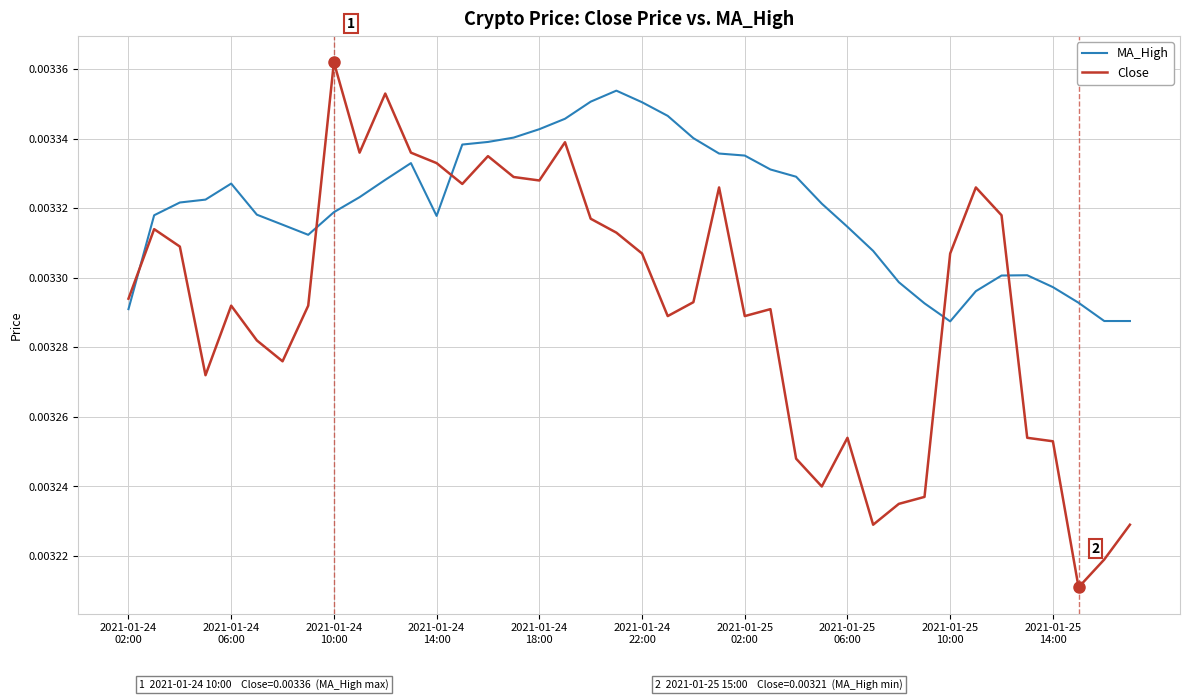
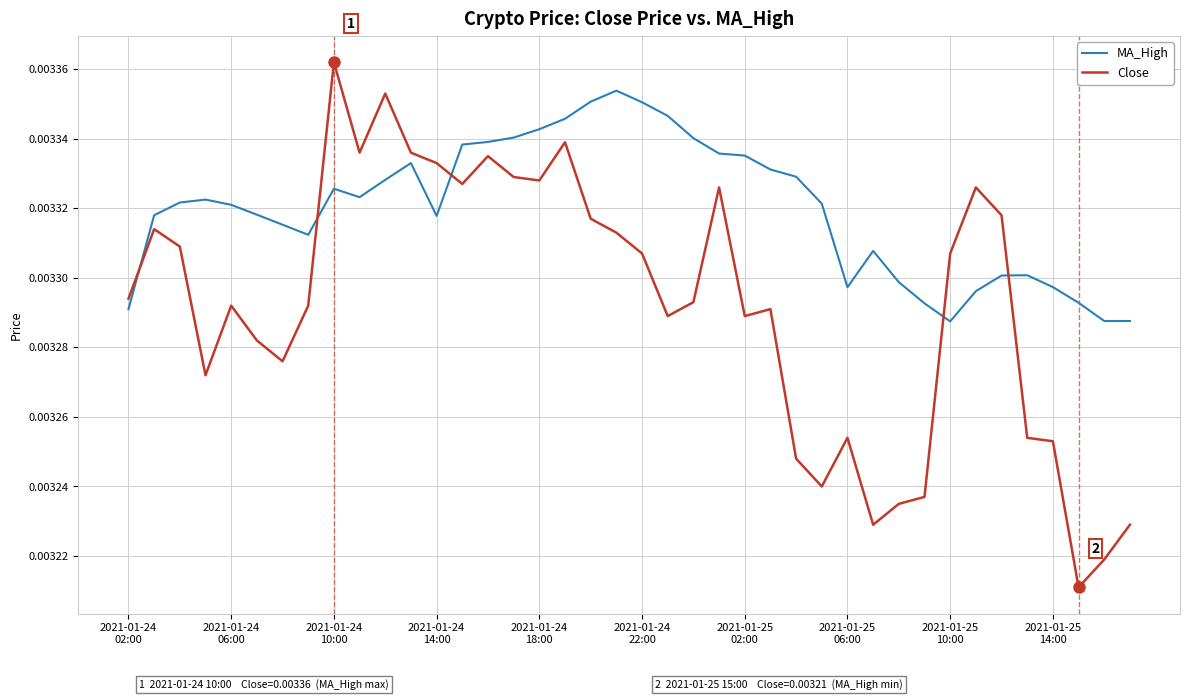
  {
    "MA_High": {
      "2021-01-24 02:00": 0.003291,
-     "2021-01-24 06:00": 0.003327,
-     "2021-01-24 10:00": 0.003319,
+     "2021-01-24 06:00": 0.003321,
+     "2021-01-24 10:00": 0.003326,
      "2021-01-24 14:00": 0.003318,
      "2021-01-24 18:00": 0.003343,
      "2021-01-24 22:00": 0.003350,
      "2021-01-25 02:00": 0.003335,
-     "2021-01-25 06:00": 0.003315,
+     "2021-01-25 06:00": 0.003297,
      "2021-01-25 10:00": 0.003287,
      "2021-01-25 14:00": 0.003297
    }
  }
